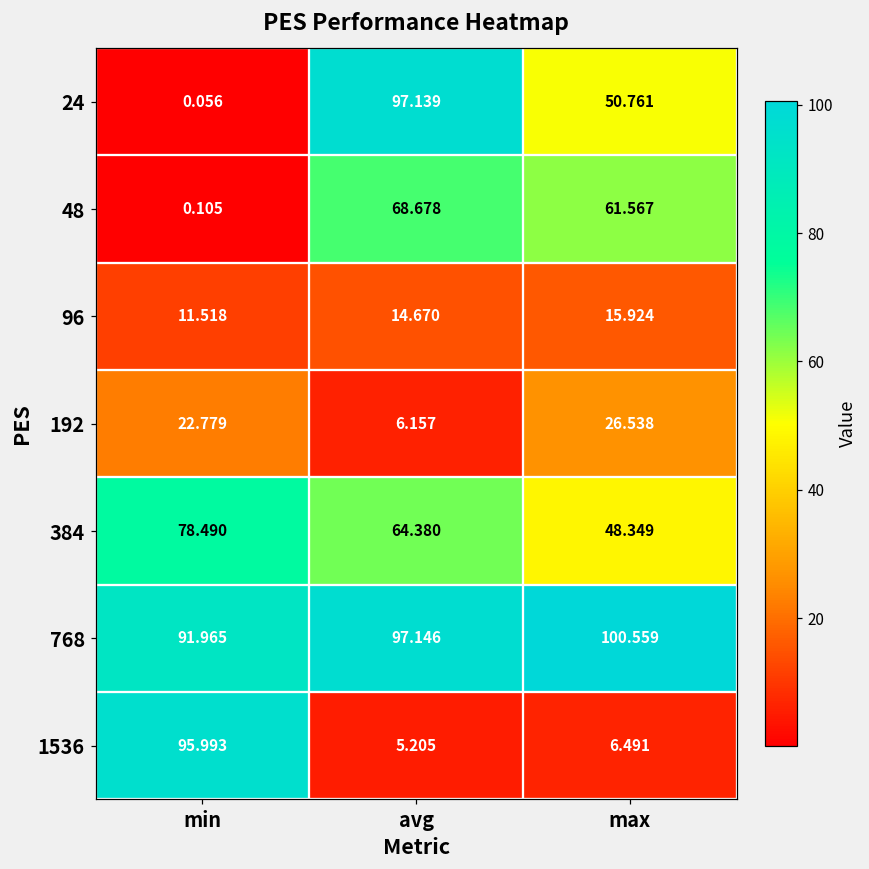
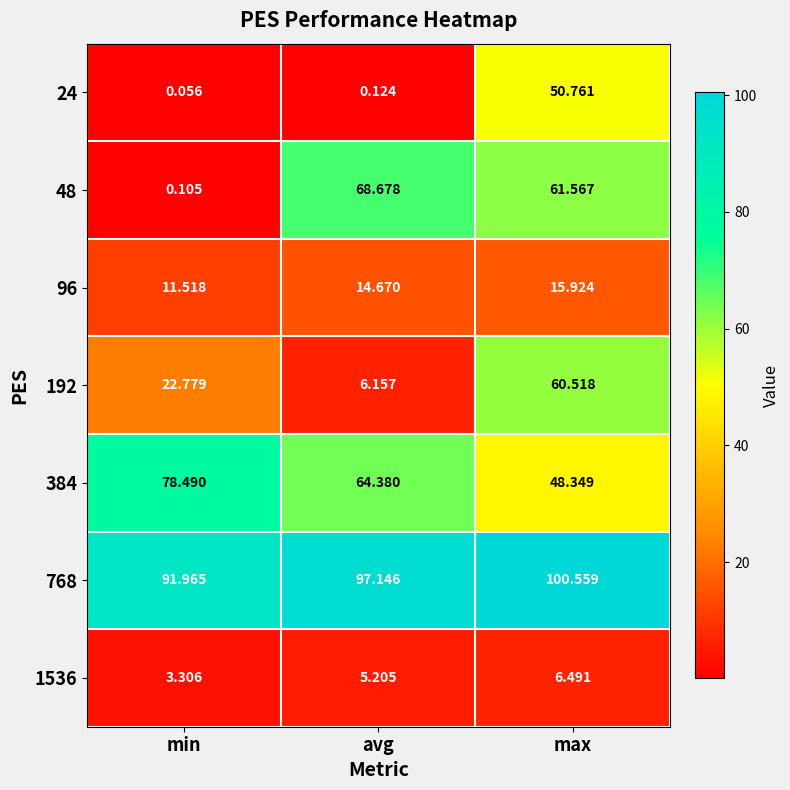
  {
    "24": {
      "min": 0.056,
-     "avg": 97.139,
+     "avg": 0.124,
      "max": 50.761
    },
    "48": {
      "min": 0.105,
      "avg": 68.678,
      "max": 61.567
    },
    "96": {
      "min": 11.518,
      "avg": 14.670,
      "max": 15.924
    },
    "192": {
      "min": 22.779,
      "avg": 6.157,
-     "max": 26.538
+     "max": 60.518
    },
    "384": {
      "min": 78.490,
      "avg": 64.380,
      "max": 48.349
    },
    "768": {
      "min": 91.965,
      "avg": 97.146,
      "max": 100.559
    },
    "1536": {
-     "min": 95.993,
+     "min": 3.306,
      "avg": 5.205,
      "max": 6.491
    }
  }
